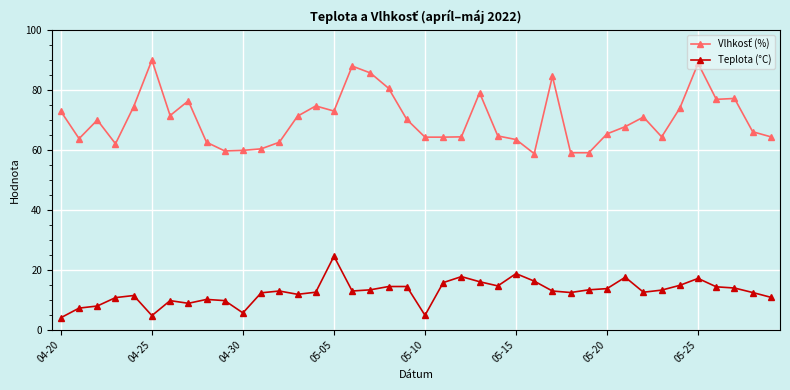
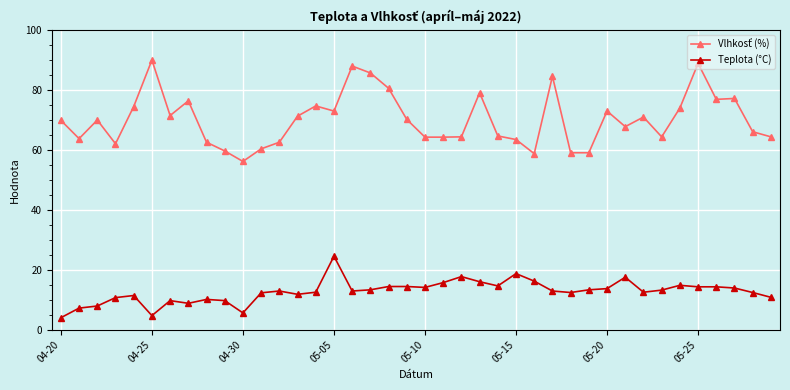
  {
    "Vlhkosť (%)": {
-     "04-20": 73,
+     "04-20": 70,
      "04-25": 90,
-     "04-30": 60,
+     "04-30": 56,
      "05-05": 73,
      "05-10": 64,
      "05-15": 63,
-     "05-20": 65
+     "05-20": 73
    },
    "Teplota (°C)": {
      "04-20": 4,
      "04-25": 5,
      "04-30": 6,
      "05-05": 25,
-     "05-10": 5,
+     "05-10": 14,
      "05-15": 19,
      "05-20": 14,
-     "05-25": 17
+     "05-25": 14
    }
  }
